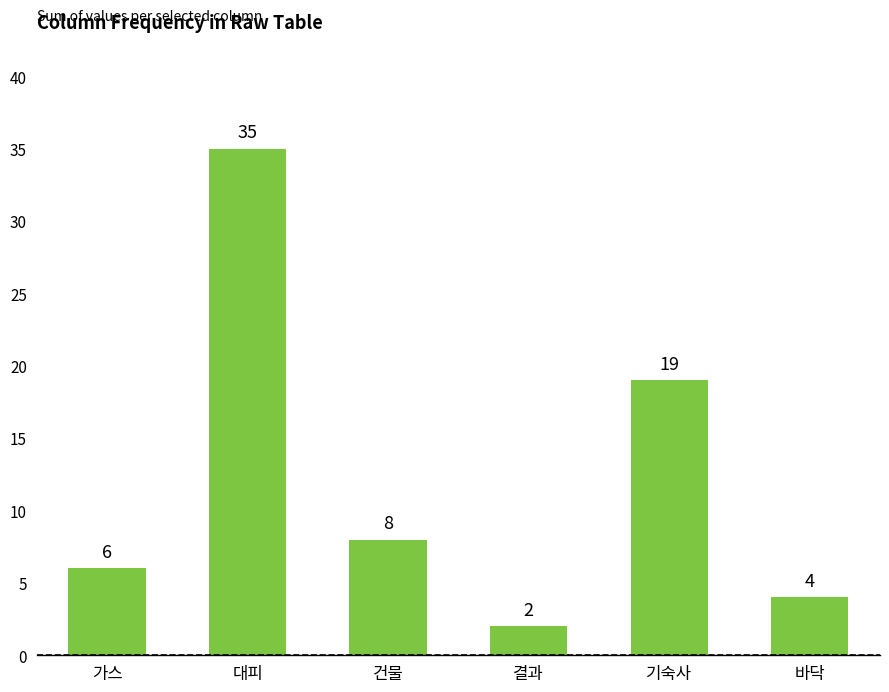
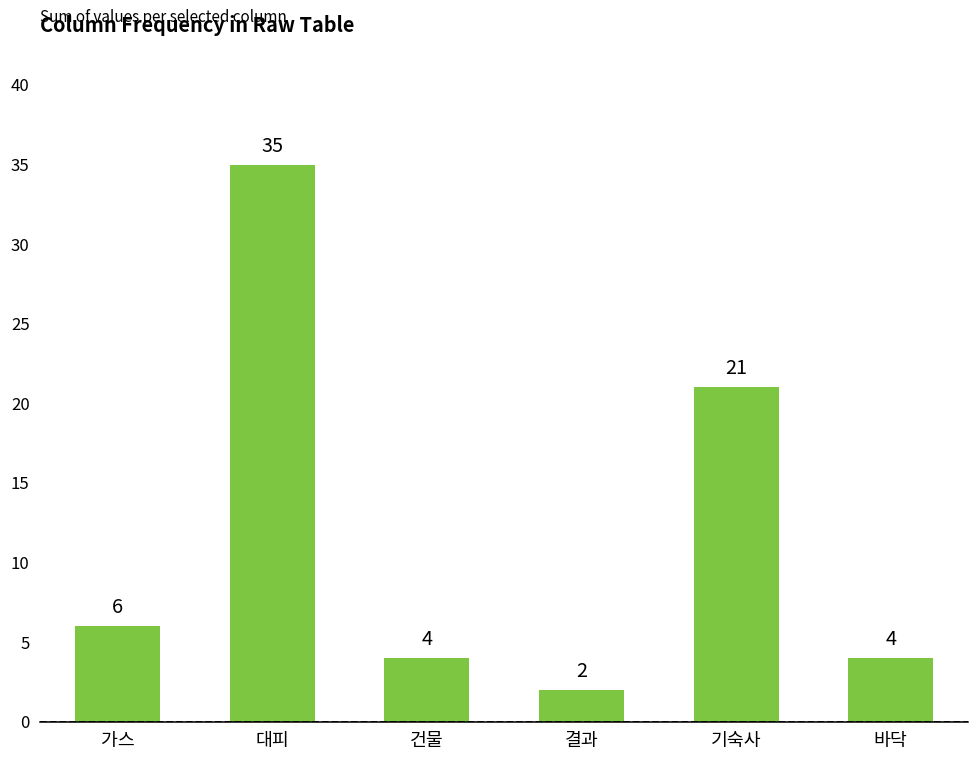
  {
    "가스": 6,
    "대피": 35,
-   "건물": 8,
+   "건물": 4,
    "결과": 2,
-   "기숙사": 19,
+   "기숙사": 21,
    "바닥": 4
  }
